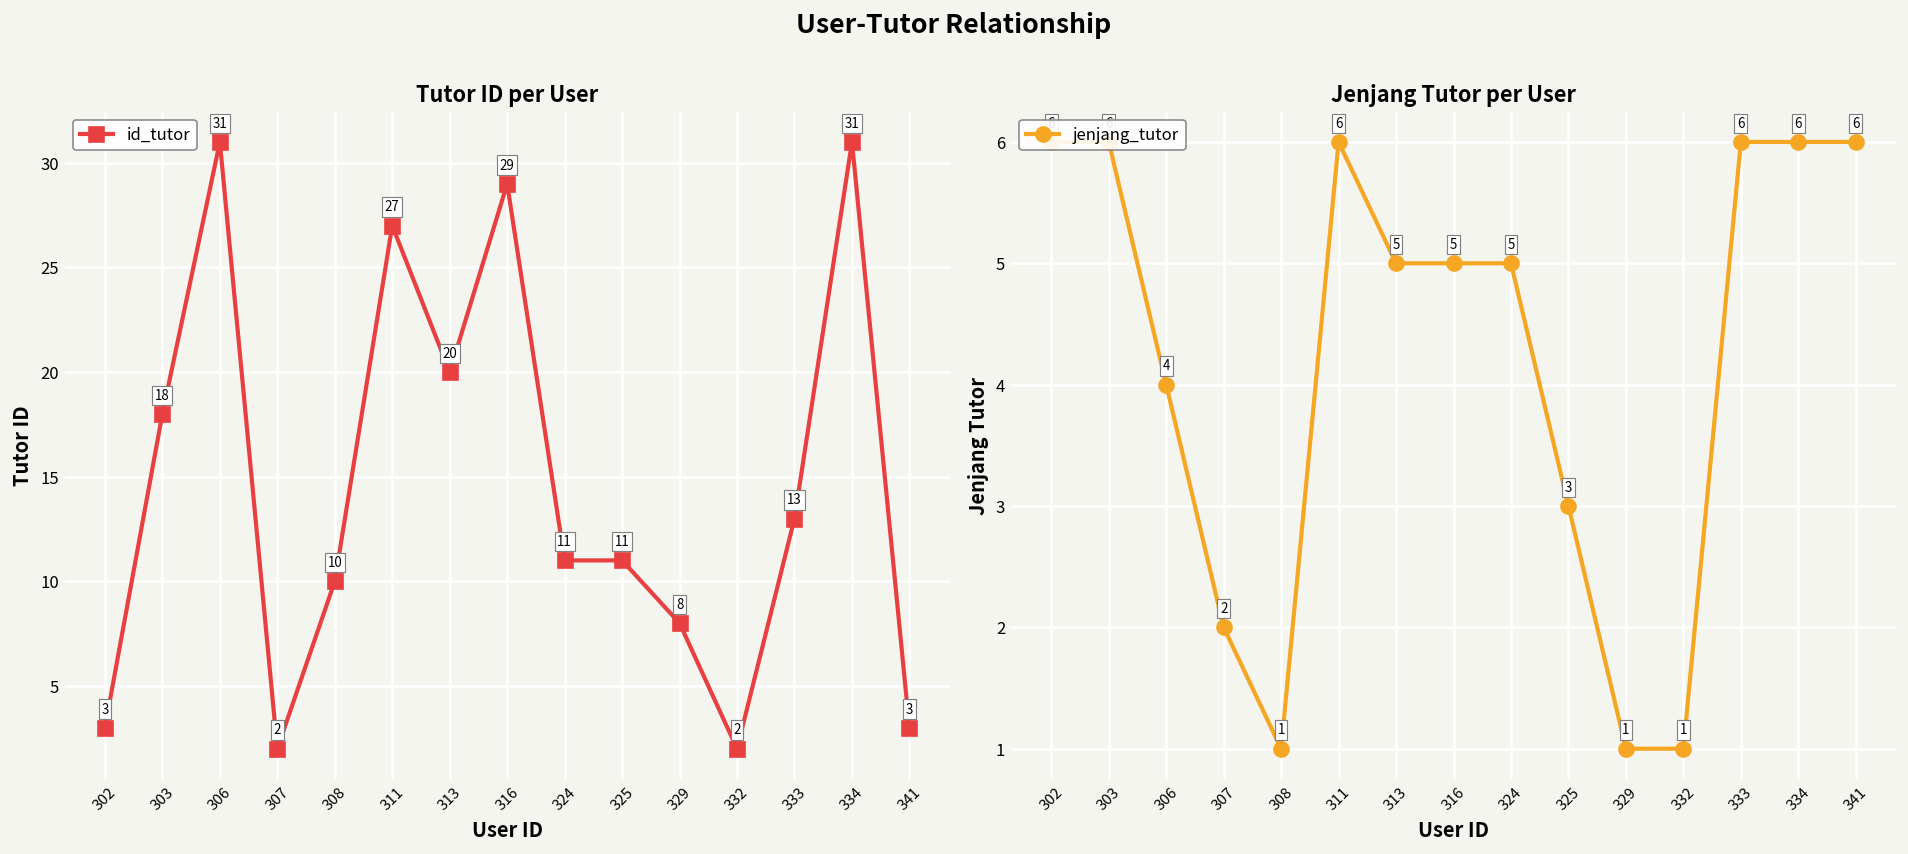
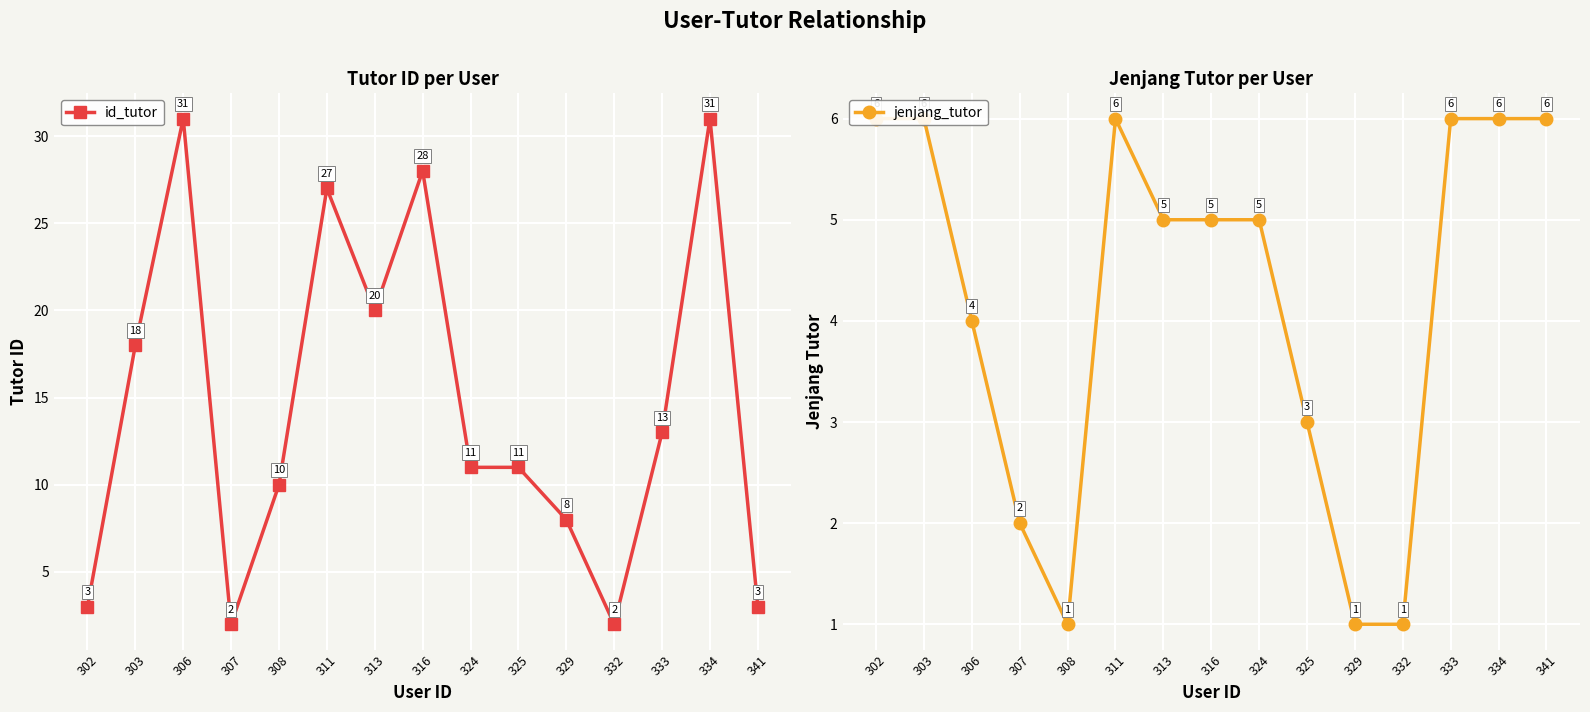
  {
    "Tutor ID per User": {
-     "316": 29
+     "316": 28
    }
  }
